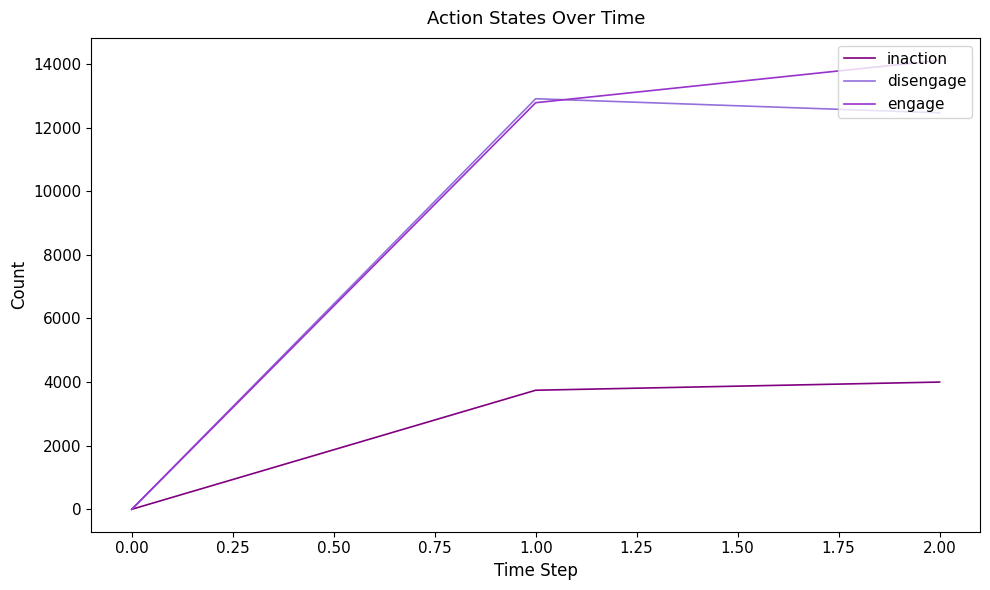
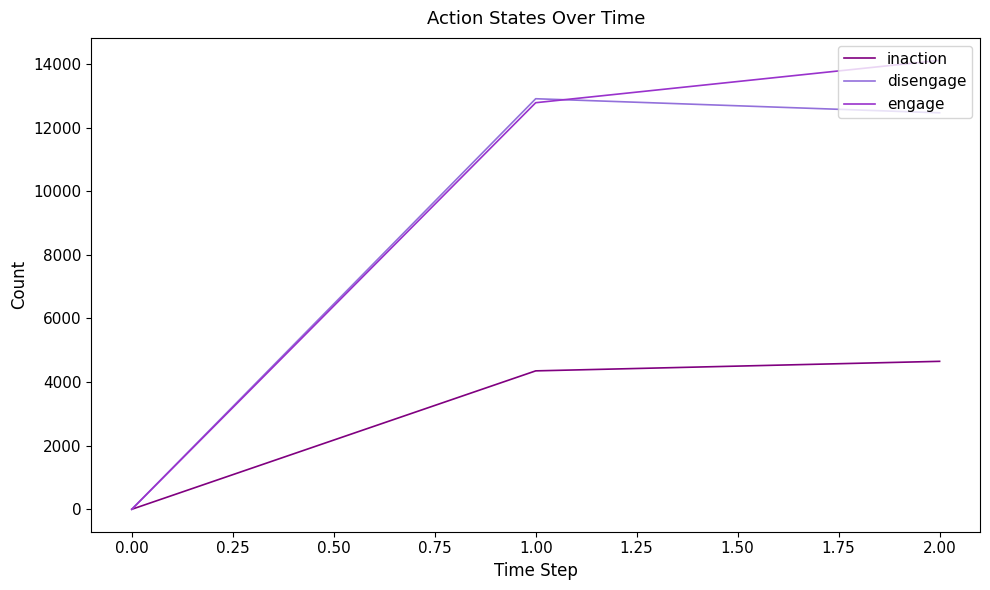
  {
    "inaction": {
-     "1.00": 3700,
-     "2.00": 4000
+     "1.00": 4400,
+     "2.00": 4700
    },
    "disengage": {
      "1.00": 12900
    },
    "engage": {
      "1.00": 12800
    }
  }
